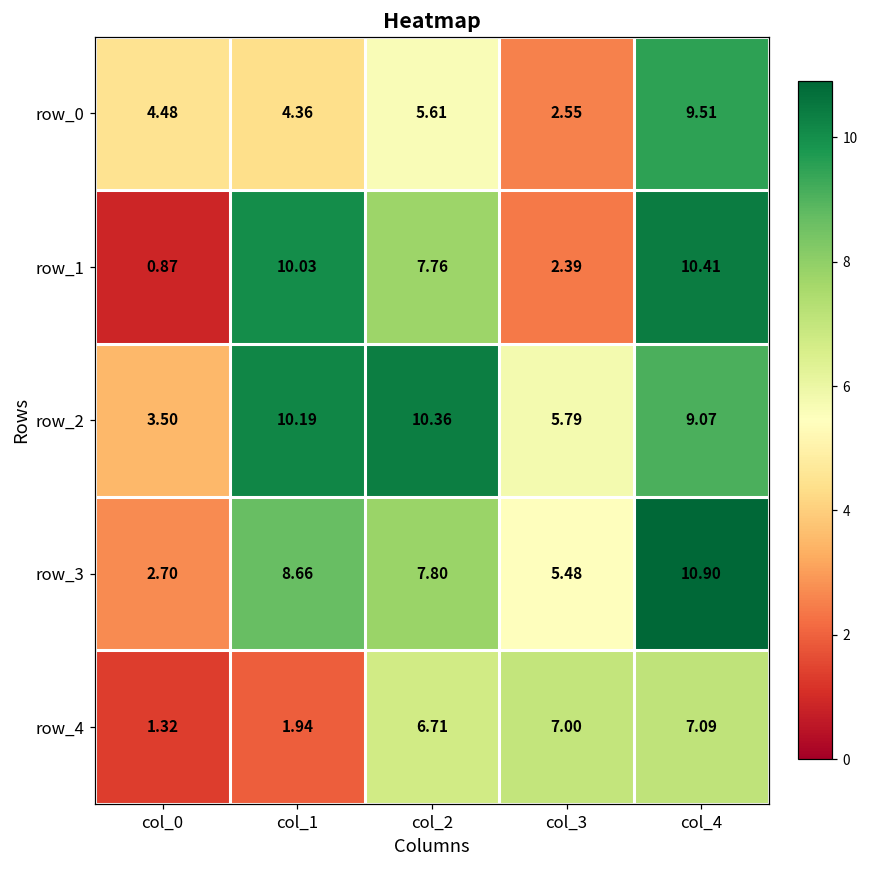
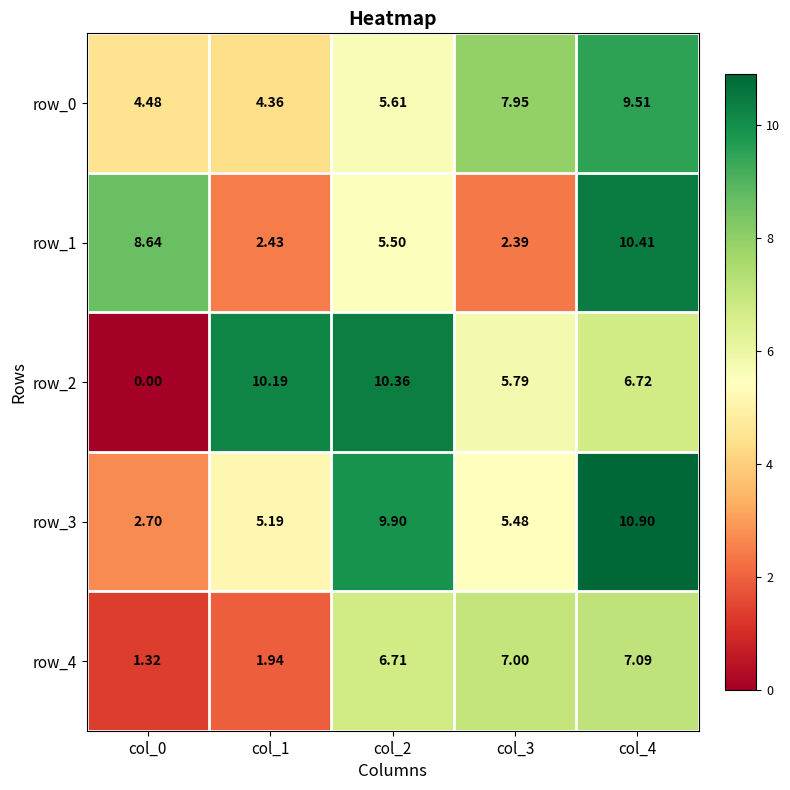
  {
    "row_0": {
      "col_0": 4.48,
      "col_1": 4.36,
      "col_2": 5.61,
-     "col_3": 2.55,
+     "col_3": 7.95,
      "col_4": 9.51
    },
    "row_1": {
-     "col_0": 0.87,
-     "col_1": 10.03,
-     "col_2": 7.76,
+     "col_0": 8.64,
+     "col_1": 2.43,
+     "col_2": 5.50,
      "col_3": 2.39,
      "col_4": 10.41
    },
    "row_2": {
-     "col_0": 3.50,
+     "col_0": 0.00,
      "col_1": 10.19,
      "col_2": 10.36,
      "col_3": 5.79,
-     "col_4": 9.07
+     "col_4": 6.72
    },
    "row_3": {
      "col_0": 2.70,
-     "col_1": 8.66,
-     "col_2": 7.80,
+     "col_1": 5.19,
+     "col_2": 9.90,
      "col_3": 5.48,
      "col_4": 10.90
    },
    "row_4": {
      "col_0": 1.32,
      "col_1": 1.94,
      "col_2": 6.71,
      "col_3": 7.00,
      "col_4": 7.09
    }
  }
